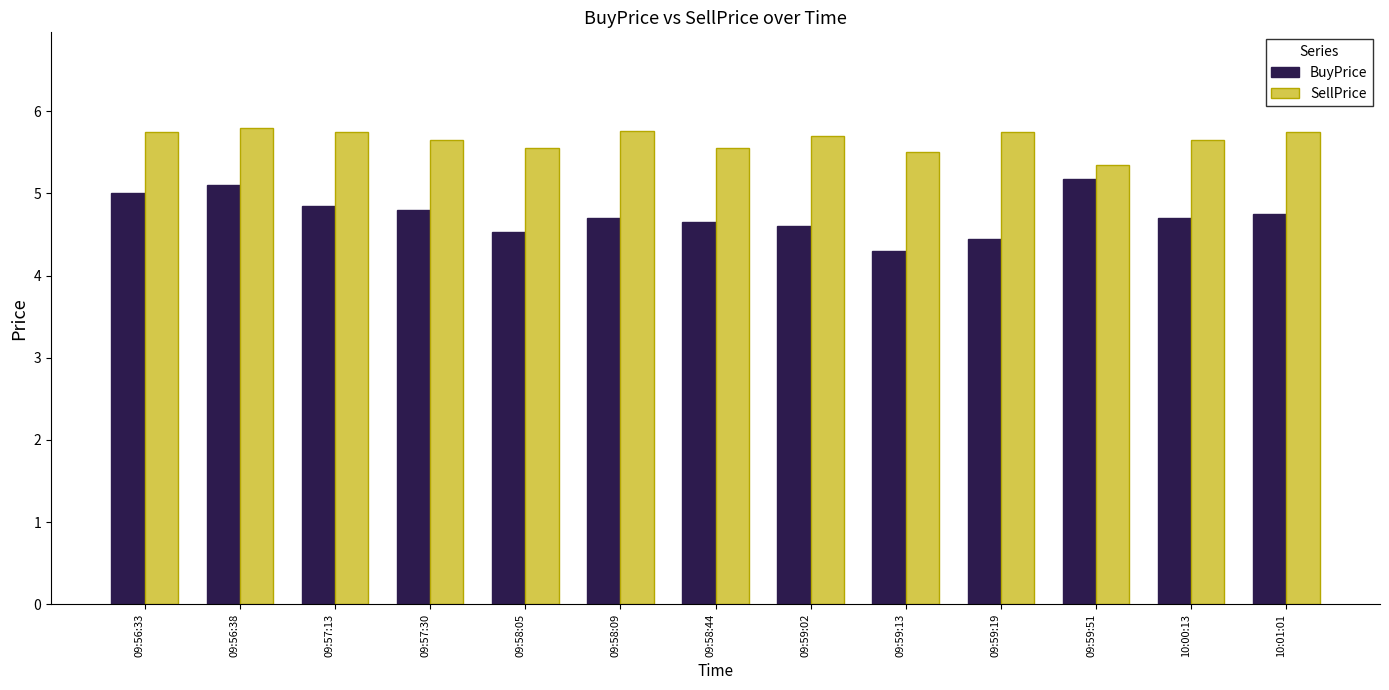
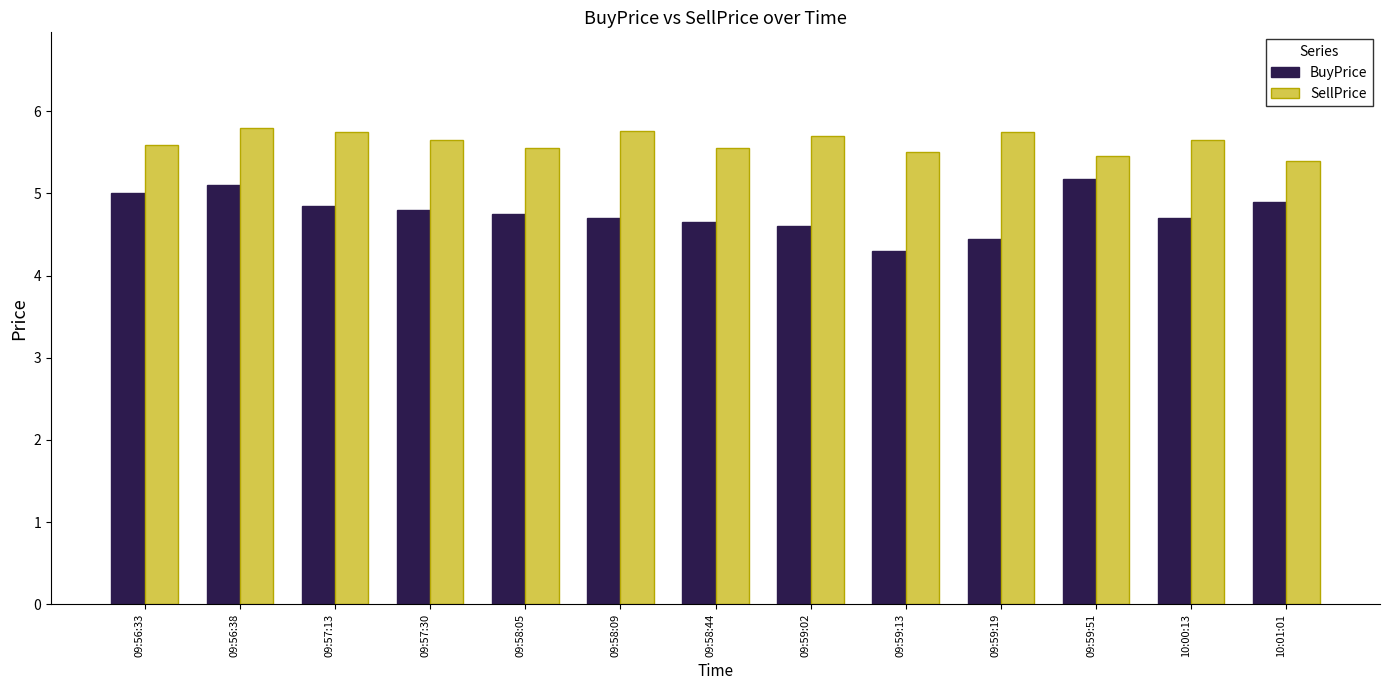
  {
    "BuyPrice": {
      "09:56:33": 5.0,
      "09:56:38": 5.1,
      "09:57:13": 4.9,
      "09:57:30": 4.8,
-     "09:58:05": 4.5,
+     "09:58:05": 4.8,
      "09:58:09": 4.7,
      "09:58:44": 4.7,
      "09:59:02": 4.6,
      "09:59:13": 4.3,
      "09:59:19": 4.5,
      "09:59:51": 5.2,
      "10:00:13": 4.7,
-     "10:01:01": 4.8
+     "10:01:01": 4.9
    },
    "SellPrice": {
-     "09:56:33": 5.8,
+     "09:56:33": 5.6,
      "09:56:38": 5.8,
      "09:57:13": 5.8,
      "09:57:30": 5.7,
      "09:58:05": 5.6,
      "09:58:09": 5.8,
      "09:58:44": 5.6,
      "09:59:02": 5.7,
      "09:59:13": 5.5,
      "09:59:19": 5.8,
-     "09:59:51": 5.4,
+     "09:59:51": 5.5,
      "10:00:13": 5.7,
-     "10:01:01": 5.8
+     "10:01:01": 5.4
    }
  }
